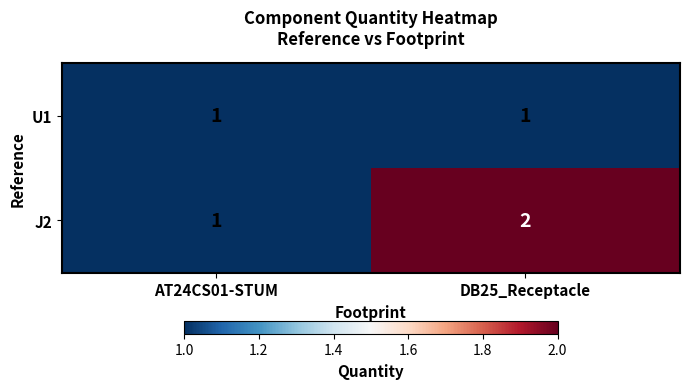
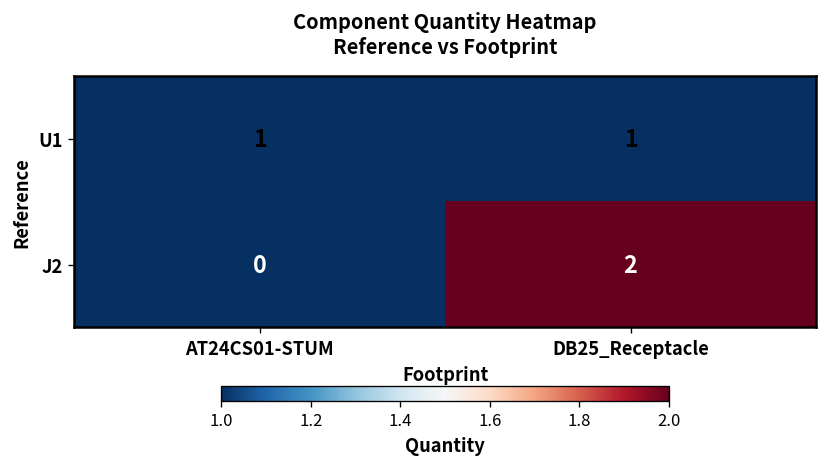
  {
    "U1": {
      "AT24CS01-STUM": 1,
      "DB25_Receptacle": 1
    },
    "J2": {
-     "AT24CS01-STUM": 1,
+     "AT24CS01-STUM": 0,
      "DB25_Receptacle": 2
    }
  }
